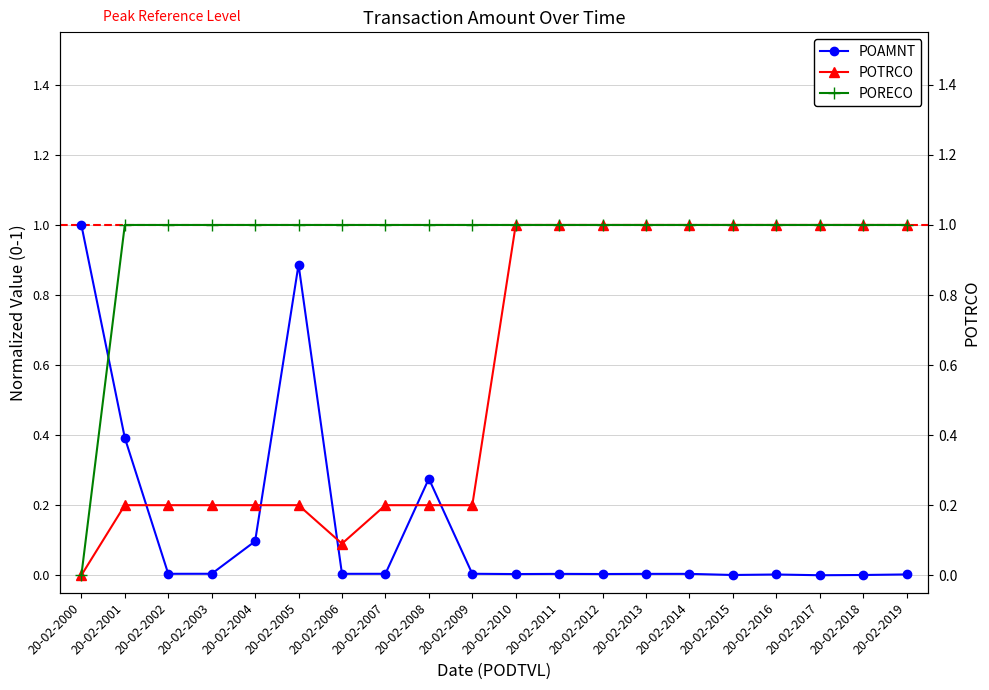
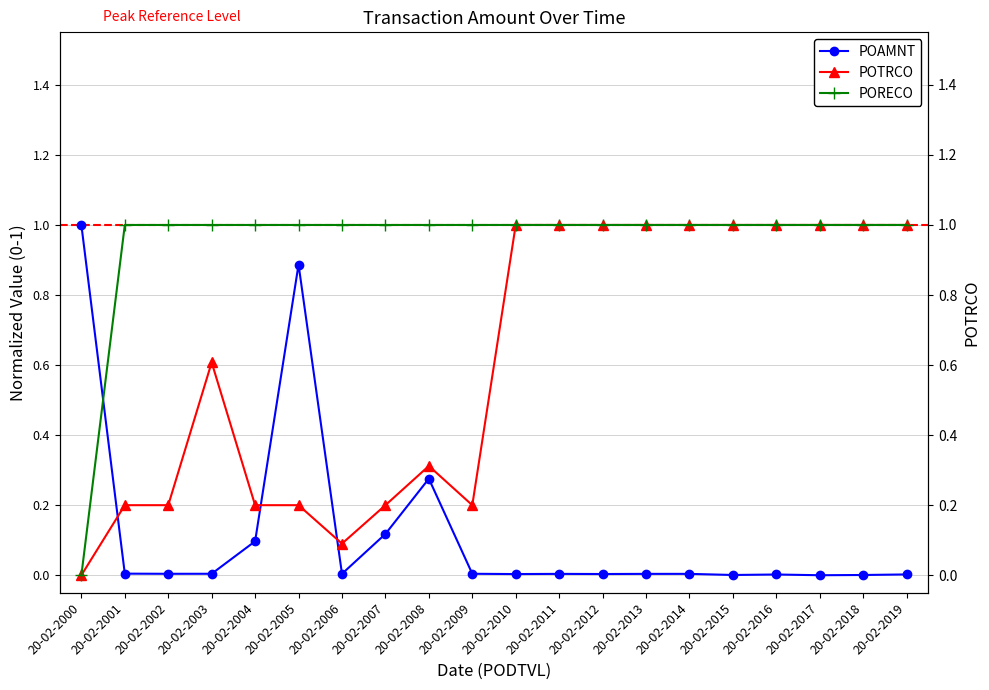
  {
    "POAMNT": {
      "20-02-2000": 1.00,
-     "20-02-2001": 0.39,
+     "20-02-2001": 0.00,
      "20-02-2002": 0.00,
      "20-02-2003": 0.00,
      "20-02-2004": 0.10,
      "20-02-2005": 0.89,
      "20-02-2006": 0.00,
-     "20-02-2007": 0.00,
+     "20-02-2007": 0.12,
      "20-02-2008": 0.28,
      "20-02-2009": 0.00,
      "20-02-2010": 0.00,
      "20-02-2011": 0.00,
      "20-02-2012": 0.00,
      "20-02-2013": 0.00,
      "20-02-2014": 0.00,
      "20-02-2015": 0.00,
      "20-02-2016": 0.00,
      "20-02-2017": 0.00,
      "20-02-2018": 0.00,
      "20-02-2019": 0.00
    },
    "POTRCO": {
      "20-02-2001": 0.20,
      "20-02-2002": 0.20,
-     "20-02-2003": 0.20,
+     "20-02-2003": 0.61,
      "20-02-2004": 0.20,
      "20-02-2005": 0.20,
      "20-02-2006": 0.09,
      "20-02-2007": 0.20,
-     "20-02-2008": 0.20,
+     "20-02-2008": 0.31,
      "20-02-2009": 0.20
    },
    "PORECO": {
      "20-02-2001": 1.00,
      "20-02-2002": 1.00,
      "20-02-2003": 1.00,
      "20-02-2004": 1.00,
      "20-02-2005": 1.00,
      "20-02-2006": 1.00,
      "20-02-2007": 1.00,
      "20-02-2008": 1.00,
      "20-02-2009": 1.00
    }
  }
